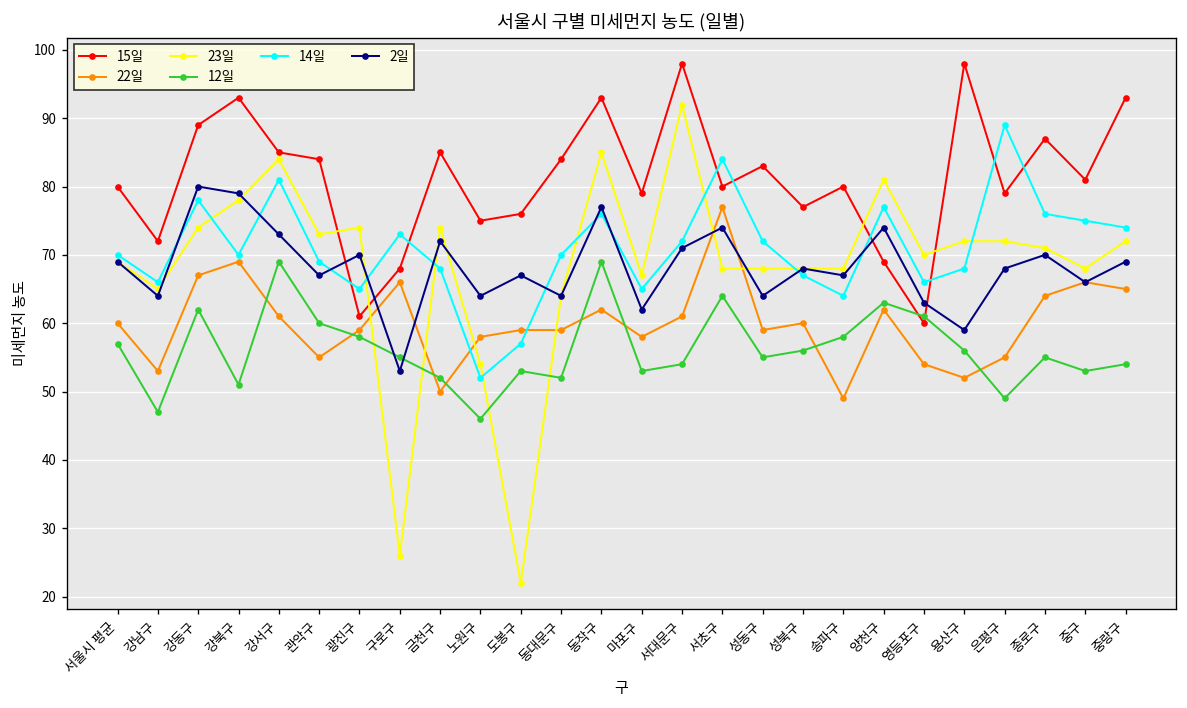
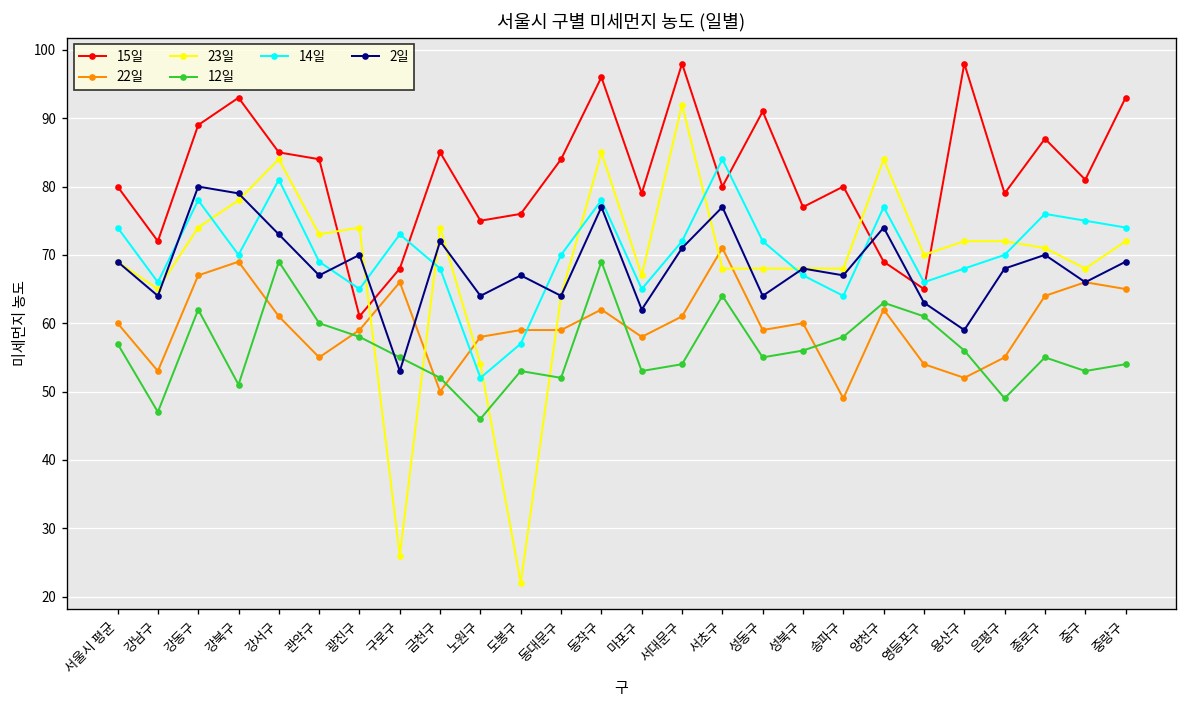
  {
    "15일": {
      "서울시 평균": 80,
      "강남구": 72,
      "강동구": 89,
      "강북구": 93,
      "강서구": 85,
      "관악구": 84,
      "광진구": 61,
      "구로구": 68,
      "금천구": 85,
      "노원구": 75,
      "도봉구": 76,
      "동대문구": 84,
-     "동작구": 93,
+     "동작구": 96,
      "마포구": 79,
      "서대문구": 98,
      "서초구": 80,
-     "성동구": 83,
+     "성동구": 91,
      "성북구": 77,
      "송파구": 80,
      "양천구": 69,
-     "영등포구": 60,
+     "영등포구": 65,
      "용산구": 98,
      "은평구": 79,
      "종로구": 87,
      "중구": 81,
      "중랑구": 93
    },
    "22일": {
      "서울시 평균": 60,
      "강남구": 53,
      "강동구": 67,
      "강북구": 69,
      "강서구": 61,
      "관악구": 55,
      "광진구": 59,
      "구로구": 66,
      "금천구": 50,
      "노원구": 58,
      "도봉구": 59,
      "동대문구": 59,
      "동작구": 62,
      "마포구": 58,
      "서대문구": 61,
-     "서초구": 77,
+     "서초구": 71,
      "성동구": 59,
      "성북구": 60,
      "송파구": 49,
      "양천구": 62,
      "영등포구": 54,
      "용산구": 52,
      "은평구": 55,
      "종로구": 64,
      "중랑구": 65
    },
    "23일": {
      "강남구": 65,
      "강동구": 74,
      "강북구": 78,
      "강서구": 84,
      "관악구": 73,
      "광진구": 74,
      "구로구": 26,
      "금천구": 74,
      "노원구": 54,
      "도봉구": 22,
      "동작구": 85,
      "마포구": 67,
      "서대문구": 92,
      "서초구": 68,
      "성동구": 68,
      "송파구": 68,
-     "양천구": 81,
+     "양천구": 84,
      "영등포구": 70,
      "용산구": 72,
      "은평구": 72,
      "종로구": 71,
      "중구": 68,
      "중랑구": 72
    },
    "12일": {
      "서울시 평균": 57,
      "강남구": 47,
      "강동구": 62,
      "강북구": 51,
      "강서구": 69,
      "관악구": 60,
      "광진구": 58,
      "구로구": 55,
      "금천구": 52,
      "노원구": 46,
      "도봉구": 53,
      "동대문구": 52,
      "동작구": 69,
      "마포구": 53,
      "서대문구": 54,
      "서초구": 64,
      "성동구": 55,
      "성북구": 56,
      "송파구": 58,
      "양천구": 63,
      "영등포구": 61,
      "용산구": 56,
      "은평구": 49,
      "종로구": 55,
      "중구": 53,
      "중랑구": 54
    },
    "14일": {
-     "서울시 평균": 70,
+     "서울시 평균": 74,
      "강남구": 66,
      "강동구": 78,
      "강북구": 70,
      "강서구": 81,
      "관악구": 69,
      "광진구": 65,
      "구로구": 73,
      "금천구": 68,
      "노원구": 52,
      "도봉구": 57,
      "동대문구": 70,
-     "동작구": 76,
+     "동작구": 78,
      "마포구": 65,
      "서대문구": 72,
      "서초구": 84,
      "성동구": 72,
      "성북구": 67,
      "송파구": 64,
      "양천구": 77,
      "영등포구": 66,
      "용산구": 68,
-     "은평구": 89,
+     "은평구": 70,
      "종로구": 76,
      "중구": 75,
      "중랑구": 74
    },
    "2일": {
      "강남구": 64,
      "강동구": 80,
      "강북구": 79,
      "강서구": 73,
      "관악구": 67,
      "광진구": 70,
      "구로구": 53,
      "금천구": 72,
      "노원구": 64,
      "도봉구": 67,
      "동작구": 77,
      "마포구": 62,
      "서대문구": 71,
-     "서초구": 74,
+     "서초구": 77,
      "성동구": 64,
      "송파구": 67,
      "양천구": 74,
      "영등포구": 63,
      "용산구": 59,
      "은평구": 68,
      "종로구": 70,
      "중랑구": 69
    }
  }
